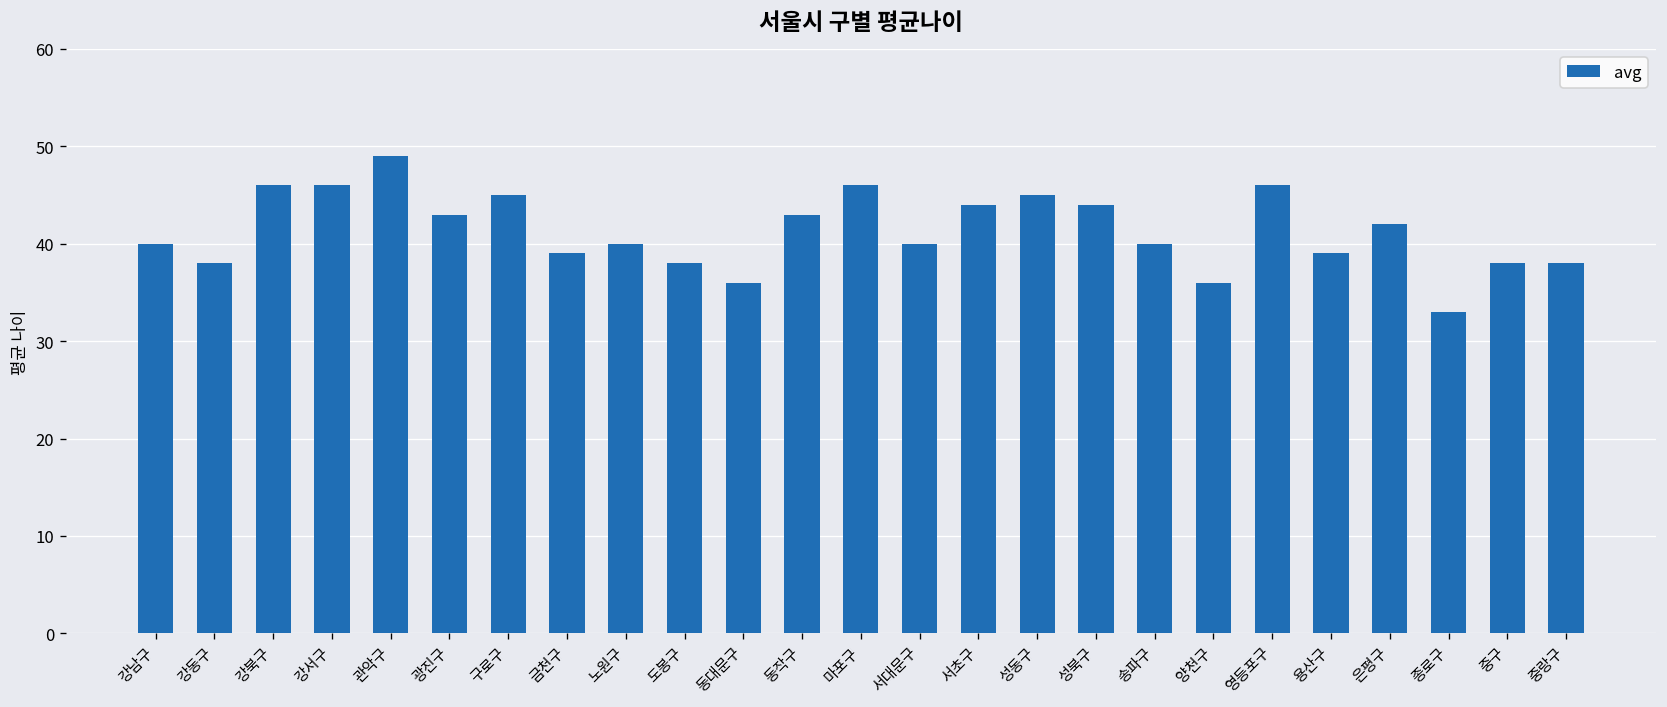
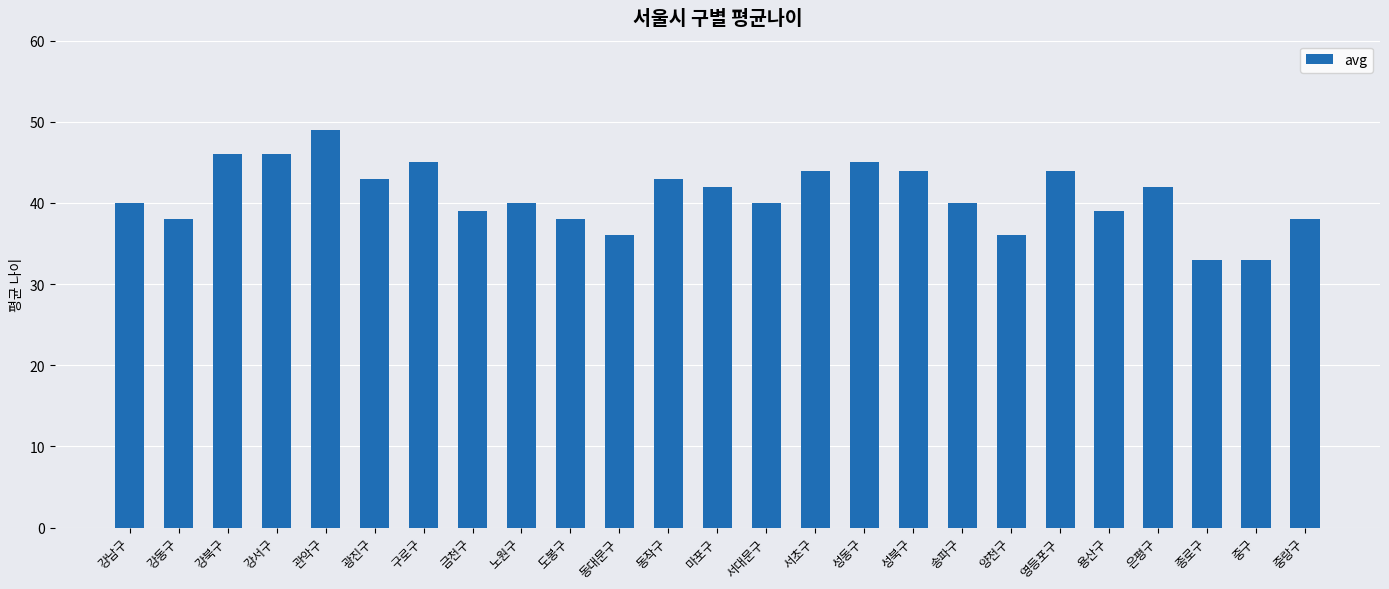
  {
    "강남구": 40,
    "강동구": 38,
    "강북구": 46,
    "강서구": 46,
    "관악구": 49,
    "광진구": 43,
    "구로구": 45,
    "금천구": 39,
    "노원구": 40,
    "도봉구": 38,
    "동대문구": 36,
    "동작구": 43,
-   "마포구": 46,
+   "마포구": 42,
    "서대문구": 40,
    "서초구": 44,
    "성동구": 45,
    "성북구": 44,
    "송파구": 40,
    "양천구": 36,
-   "영등포구": 46,
+   "영등포구": 44,
    "용산구": 39,
    "은평구": 42,
    "종로구": 33,
-   "중구": 38,
+   "중구": 33,
    "중랑구": 38
  }
